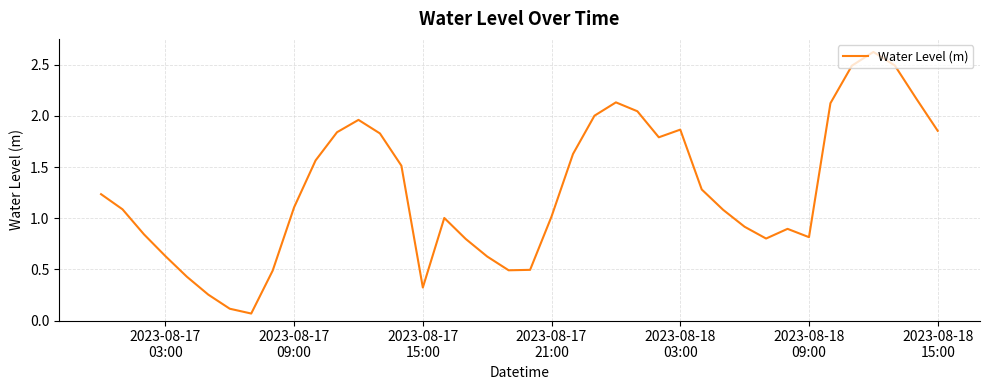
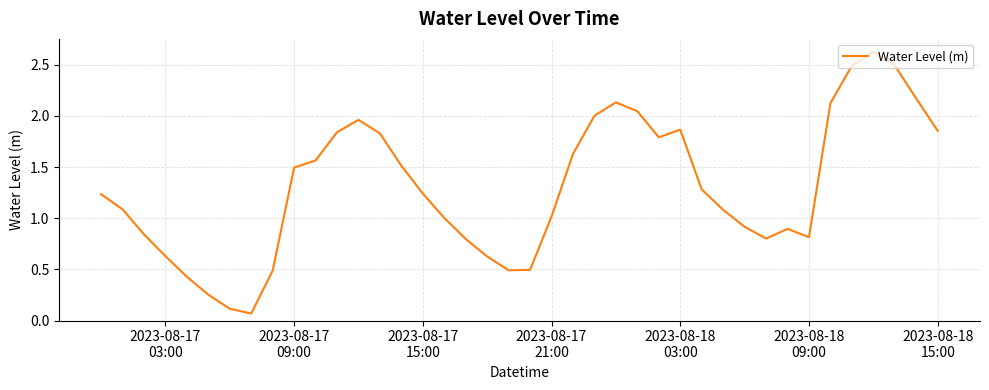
  {
    "2023-08-17 03:00": 0.63,
-   "2023-08-17 09:00": 1.11,
-   "2023-08-17 15:00": 0.32,
+   "2023-08-17 09:00": 1.49,
+   "2023-08-17 15:00": 1.24,
    "2023-08-17 21:00": 1.02,
    "2023-08-18 03:00": 1.87,
    "2023-08-18 09:00": 0.81,
    "2023-08-18 15:00": 1.85
  }
